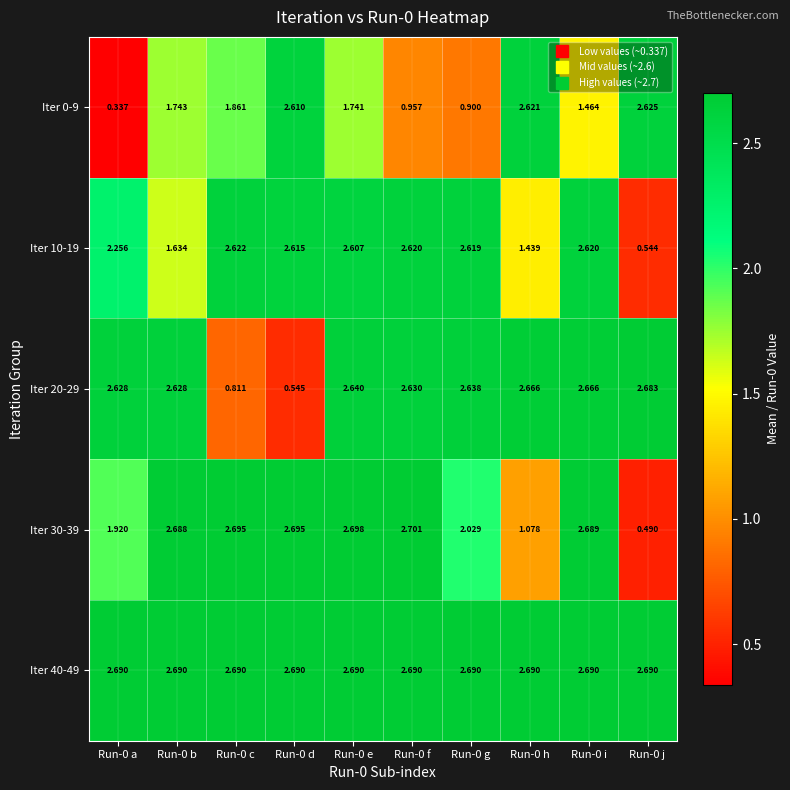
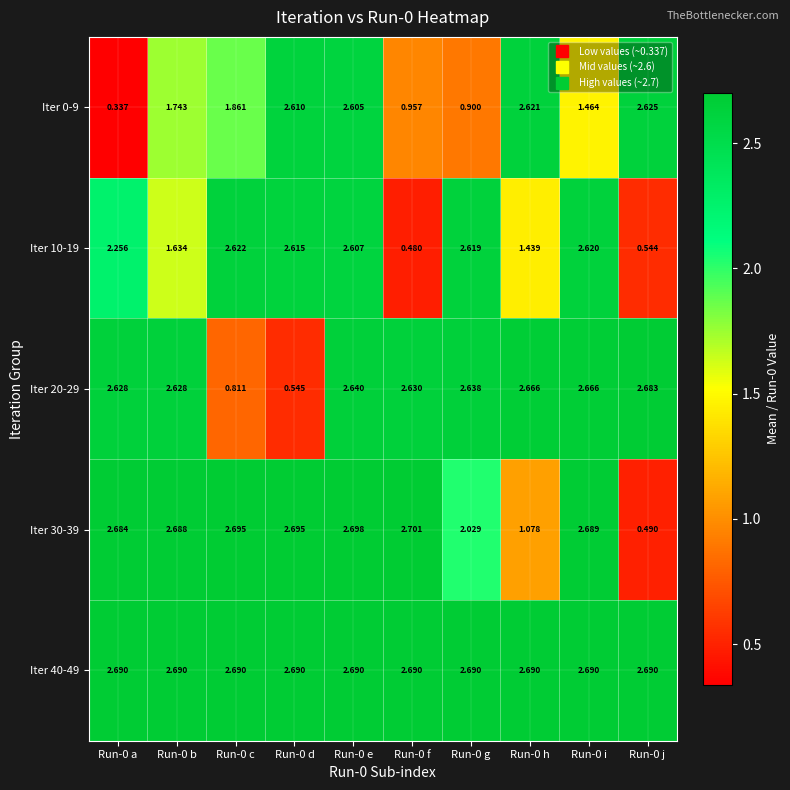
  {
    "Iter 0-9": {
      "Run-0 a": 0.337,
      "Run-0 b": 1.743,
      "Run-0 c": 1.861,
      "Run-0 d": 2.610,
-     "Run-0 e": 1.741,
+     "Run-0 e": 2.605,
      "Run-0 f": 0.957,
      "Run-0 g": 0.900,
      "Run-0 h": 2.621,
      "Run-0 i": 1.464,
      "Run-0 j": 2.625
    },
    "Iter 10-19": {
      "Run-0 a": 2.256,
      "Run-0 b": 1.634,
      "Run-0 c": 2.622,
      "Run-0 d": 2.615,
      "Run-0 e": 2.607,
-     "Run-0 f": 2.620,
+     "Run-0 f": 0.480,
      "Run-0 g": 2.619,
      "Run-0 h": 1.439,
      "Run-0 i": 2.620,
      "Run-0 j": 0.544
    },
    "Iter 20-29": {
      "Run-0 a": 2.628,
      "Run-0 b": 2.628,
      "Run-0 c": 0.811,
      "Run-0 d": 0.545,
      "Run-0 e": 2.640,
      "Run-0 f": 2.630,
      "Run-0 g": 2.638,
      "Run-0 h": 2.666,
      "Run-0 i": 2.666,
      "Run-0 j": 2.683
    },
    "Iter 30-39": {
-     "Run-0 a": 1.920,
+     "Run-0 a": 2.684,
      "Run-0 b": 2.688,
      "Run-0 c": 2.695,
      "Run-0 d": 2.695,
      "Run-0 e": 2.698,
      "Run-0 f": 2.701,
      "Run-0 g": 2.029,
      "Run-0 h": 1.078,
      "Run-0 i": 2.689,
      "Run-0 j": 0.490
    },
    "Iter 40-49": {
      "Run-0 a": 2.690,
      "Run-0 b": 2.690,
      "Run-0 c": 2.690,
      "Run-0 d": 2.690,
      "Run-0 e": 2.690,
      "Run-0 f": 2.690,
      "Run-0 g": 2.690,
      "Run-0 h": 2.690,
      "Run-0 i": 2.690,
      "Run-0 j": 2.690
    }
  }
